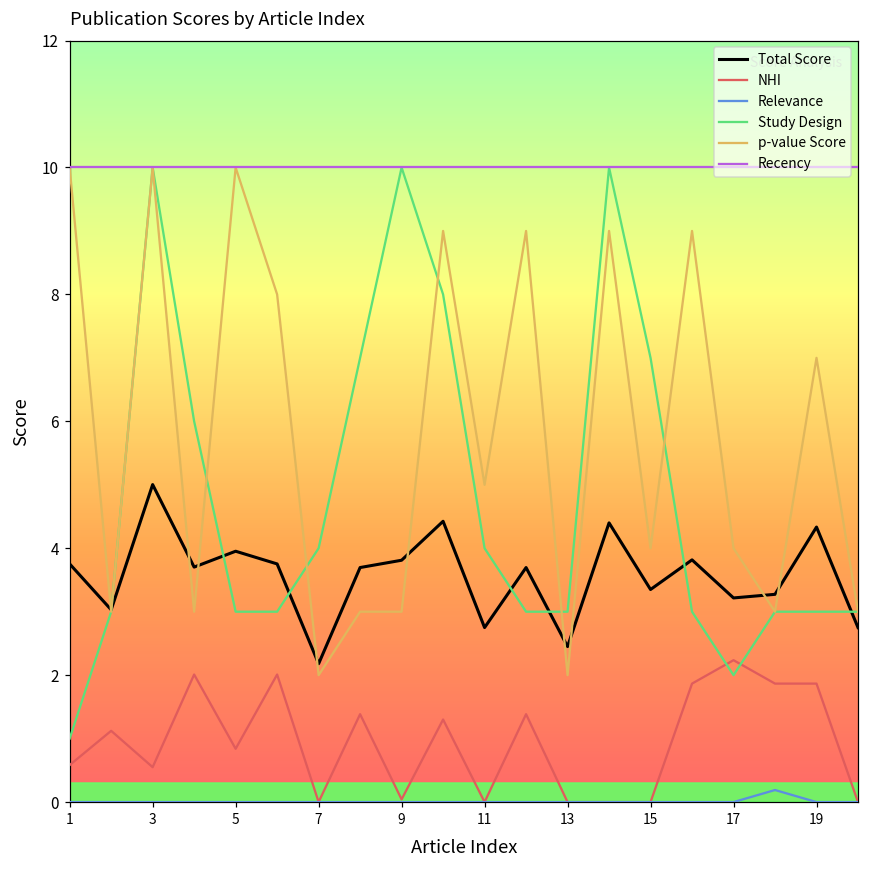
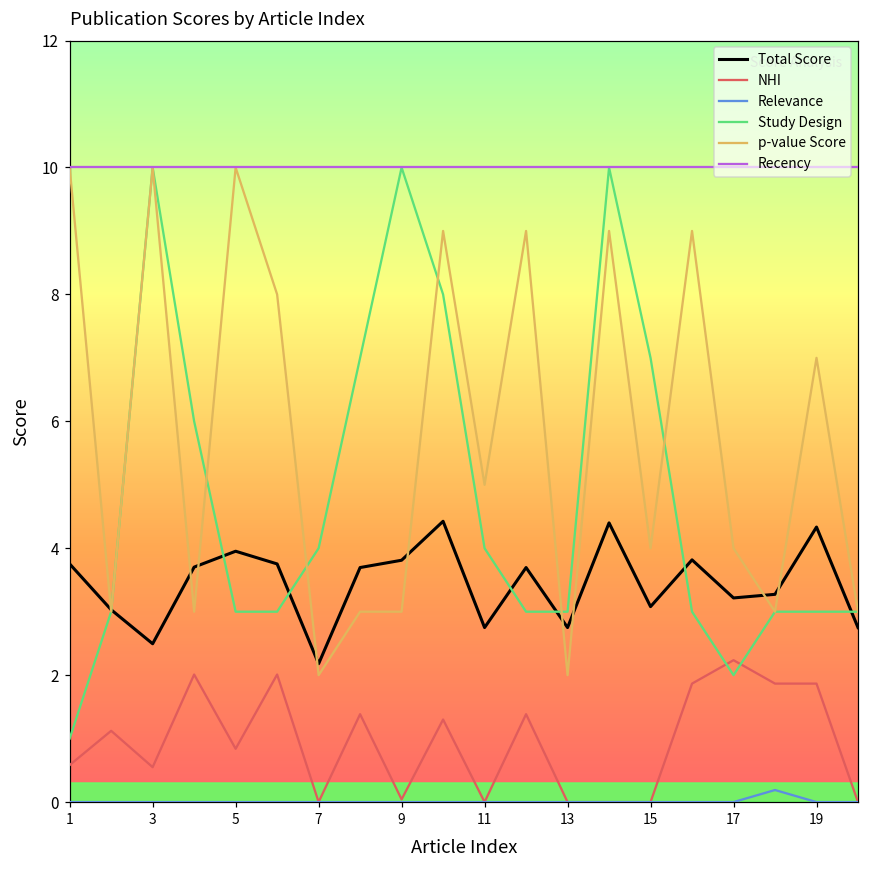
  {
    "Total Score": {
      "1": 3.8,
-     "3": 5.0,
+     "3": 2.5,
      "5": 4.0,
      "7": 2.2,
      "9": 3.8,
      "11": 2.8,
-     "13": 2.5,
-     "15": 3.4,
+     "13": 2.8,
+     "15": 3.1,
      "17": 3.2,
      "19": 4.3
    },
    "NHI": {
      "1": 0.6,
      "3": 0.6,
      "5": 0.8,
      "17": 2.2,
      "19": 1.9
    },
    "Study Design": {
      "1": 1.0,
      "5": 3.0,
      "7": 4.0,
      "11": 4.0,
      "13": 3.0,
      "15": 7.0,
      "17": 2.0,
      "19": 3.0
    },
    "p-value Score": {
      "7": 2.0,
      "9": 3.0,
      "11": 5.0,
      "13": 2.0,
      "15": 4.0,
      "17": 4.0,
      "19": 7.0
    },
    "Recency": {
      "7": 10.0,
      "11": 10.0,
      "13": 10.0,
      "15": 10.0
    }
  }
